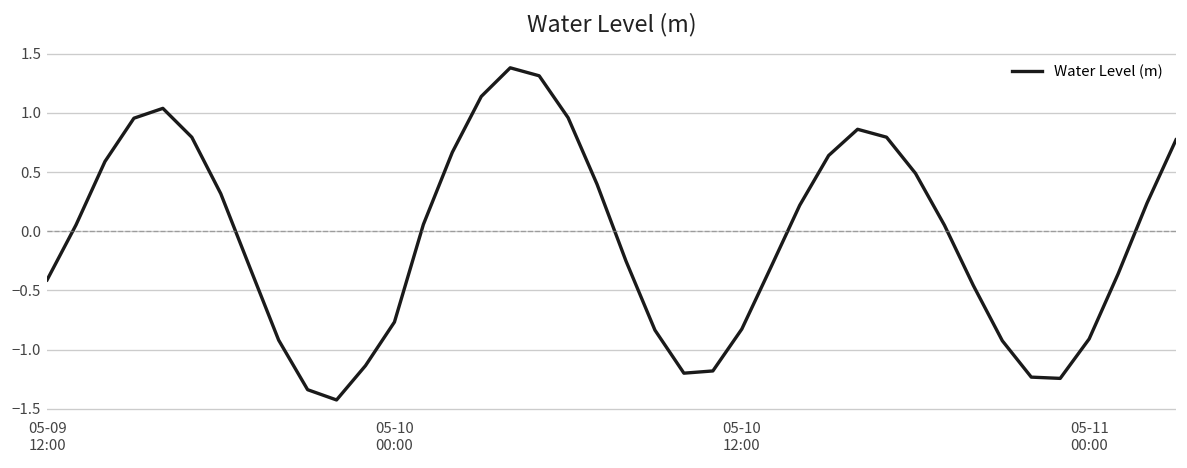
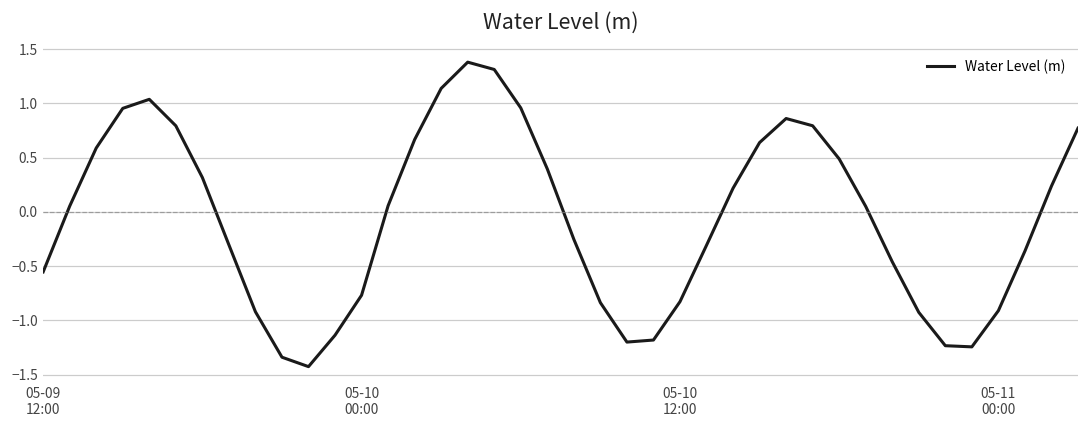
  {
-   "05-09 12:00": -0.4,
+   "05-09 12:00": -0.6,
    "05-10 00:00": -0.8,
    "05-10 12:00": -0.8,
    "05-11 00:00": -0.9
  }
